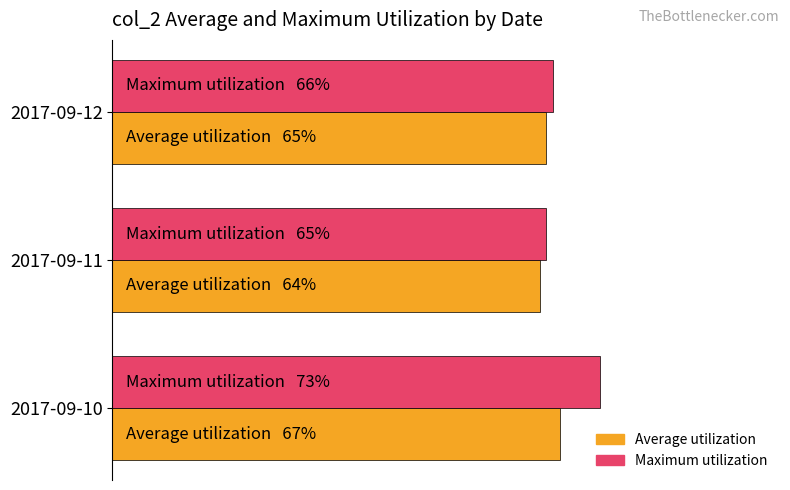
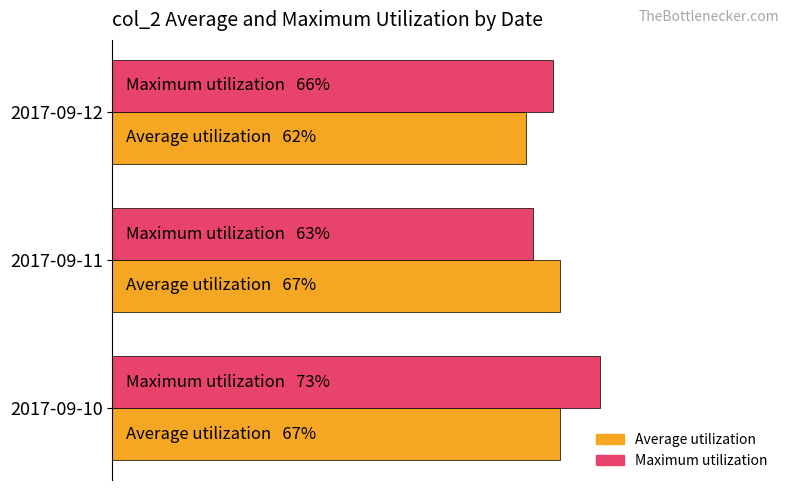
  {
    "Average utilization": {
-     "2017-09-12": "65%",
-     "2017-09-11": "64%",
+     "2017-09-12": "62%",
+     "2017-09-11": "67%",
      "2017-09-10": "67%"
    },
    "Maximum utilization": {
      "2017-09-12": "66%",
-     "2017-09-11": "65%",
+     "2017-09-11": "63%",
      "2017-09-10": "73%"
    }
  }
